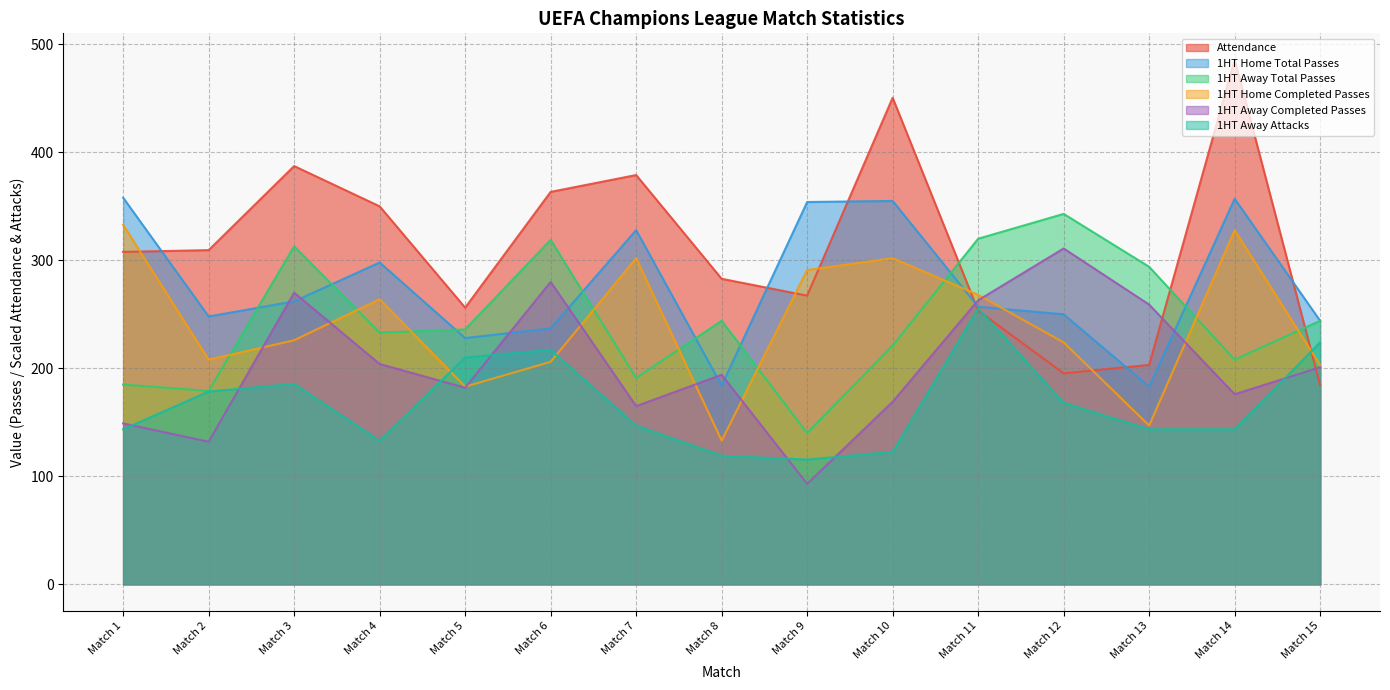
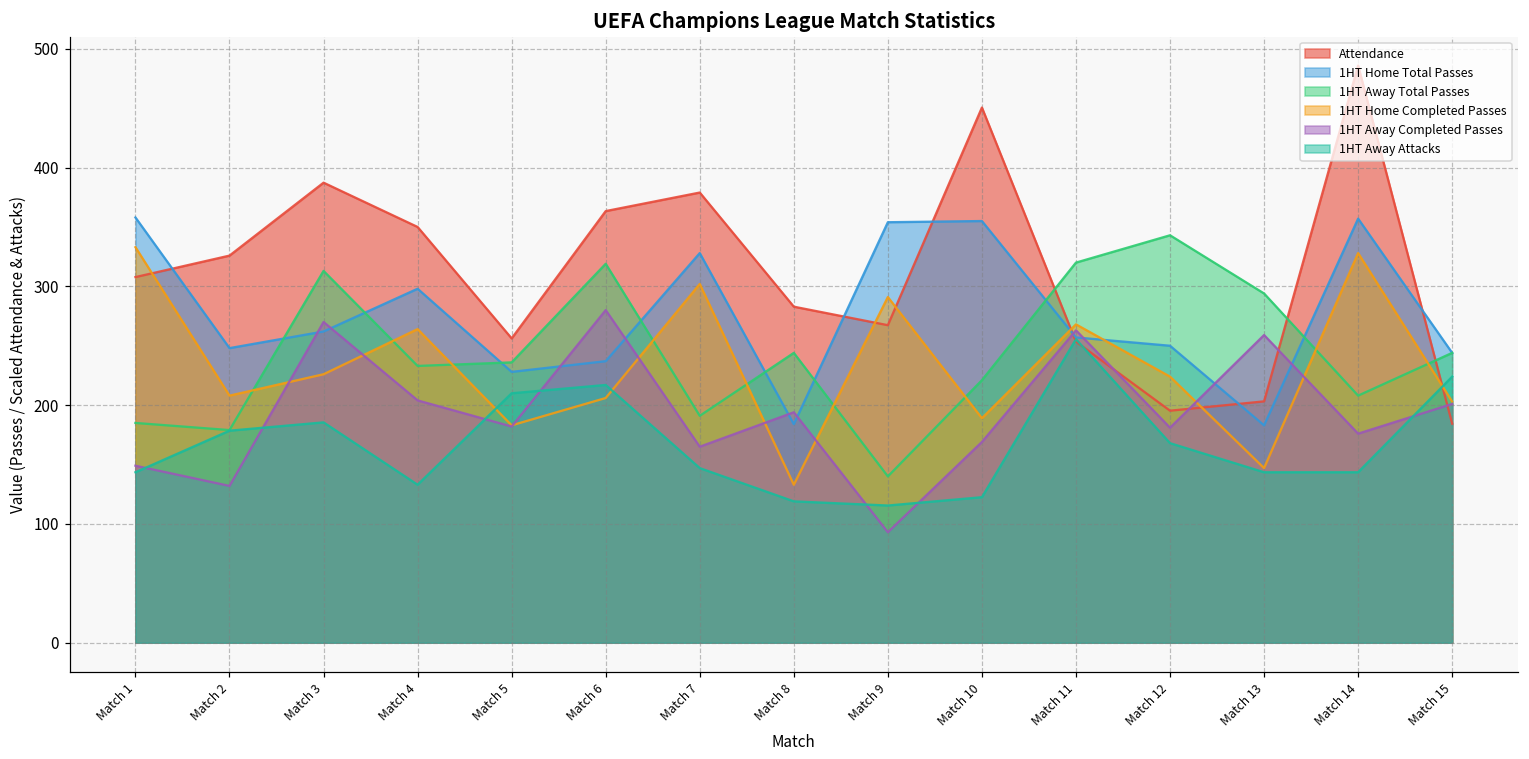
  {
    "Attendance": {
      "Match 1": 308,
-     "Match 2": 309,
+     "Match 2": 326,
      "Match 3": 387,
      "Match 4": 350,
      "Match 5": 256,
      "Match 6": 363,
      "Match 7": 379,
      "Match 8": 283,
      "Match 9": 267,
      "Match 10": 451,
      "Match 12": 195,
      "Match 13": 203,
      "Match 15": 184
    },
    "1HT Home Completed Passes": {
      "Match 1": 333,
      "Match 2": 208,
      "Match 3": 226,
      "Match 4": 264,
      "Match 6": 206,
      "Match 7": 302,
      "Match 8": 133,
      "Match 9": 291,
-     "Match 10": 302,
+     "Match 10": 189,
      "Match 11": 268,
      "Match 12": 224,
      "Match 13": 147,
      "Match 14": 328
    },
    "1HT Away Completed Passes": {
      "Match 1": 149,
      "Match 2": 132,
      "Match 3": 270,
      "Match 4": 204,
      "Match 6": 280,
      "Match 7": 165,
      "Match 8": 194,
      "Match 9": 93,
      "Match 10": 169,
      "Match 11": 263,
-     "Match 12": 311,
+     "Match 12": 181,
      "Match 13": 259,
      "Match 14": 176
    }
  }
